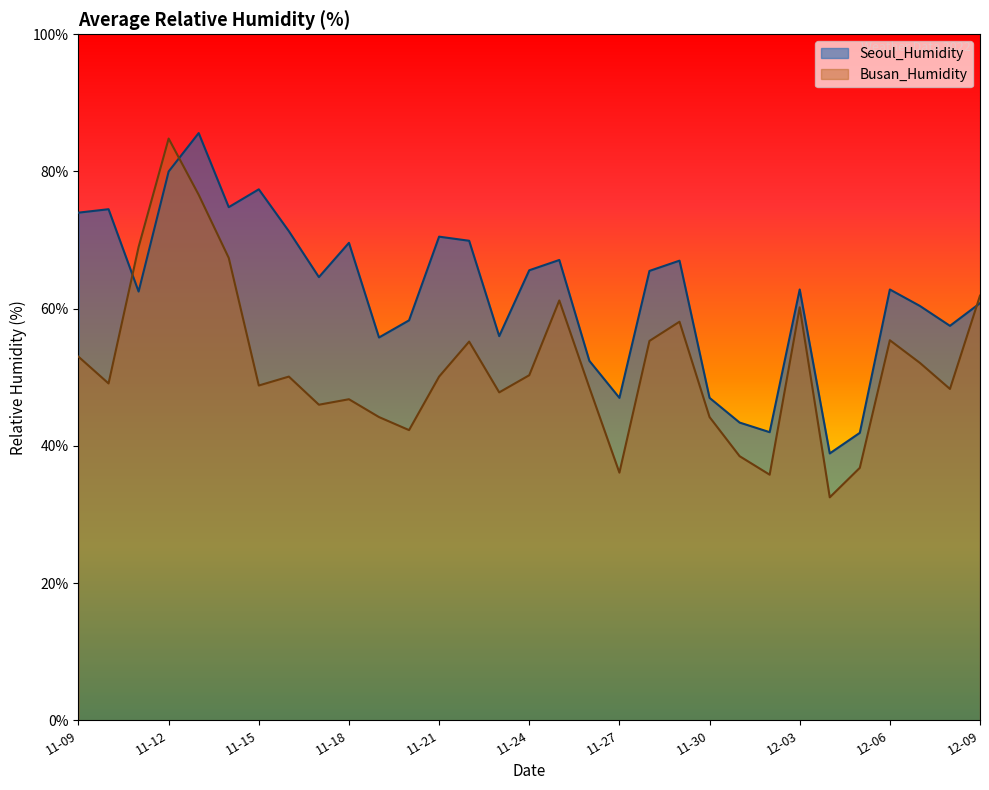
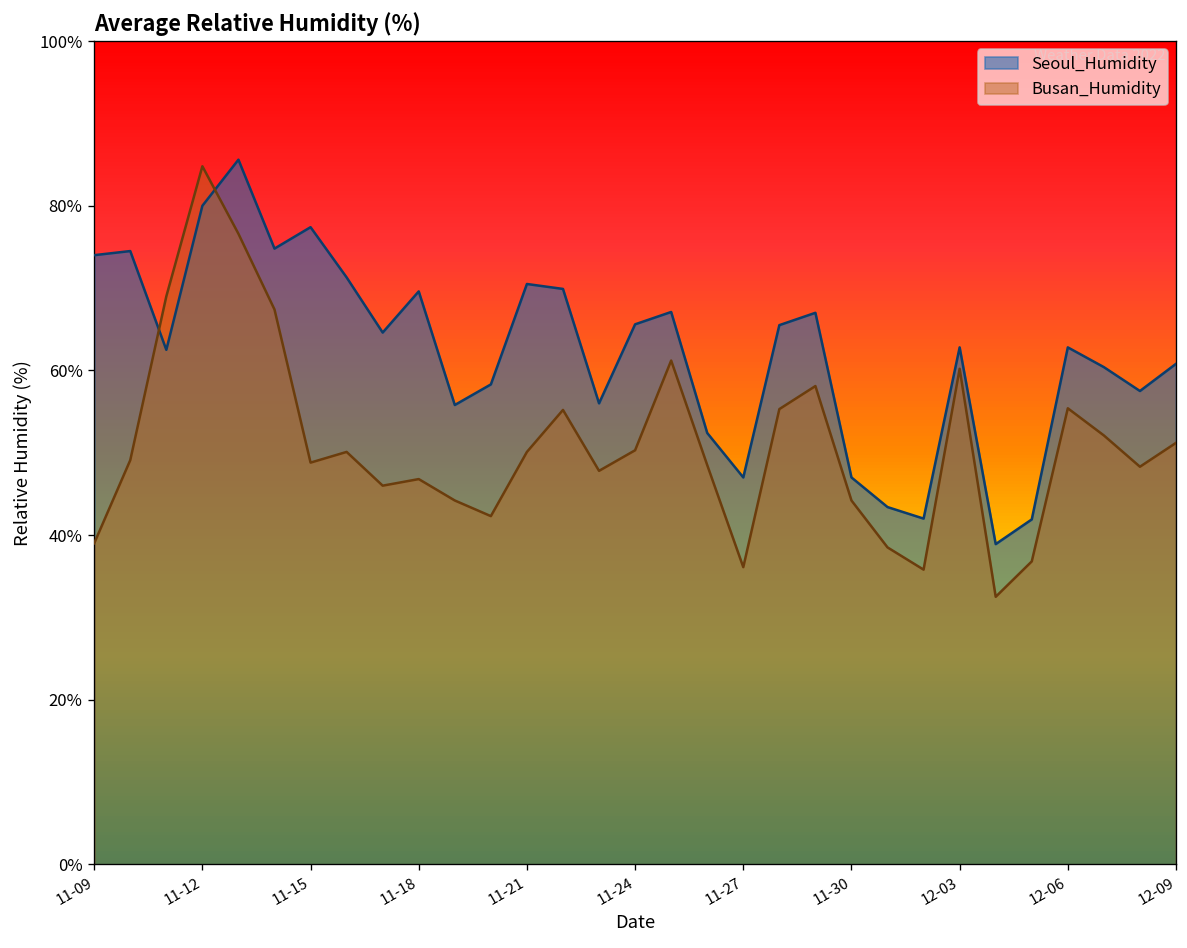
  {
    "Seoul_Humidity": {
      "11-09": "74%",
      "11-12": "80%",
      "11-15": "77%",
      "11-18": "70%",
      "11-21": "71%",
      "11-24": "66%",
      "11-27": "47%",
      "11-30": "47%",
      "12-03": "63%",
      "12-06": "63%",
      "12-09": "61%"
    },
    "Busan_Humidity": {
-     "11-09": "53%",
+     "11-09": "39%",
      "11-12": "85%",
      "11-15": "49%",
      "11-18": "47%",
      "11-21": "50%",
      "11-24": "50%",
      "11-27": "36%",
      "11-30": "44%",
      "12-03": "60%",
      "12-06": "55%",
-     "12-09": "62%"
+     "12-09": "51%"
    }
  }
